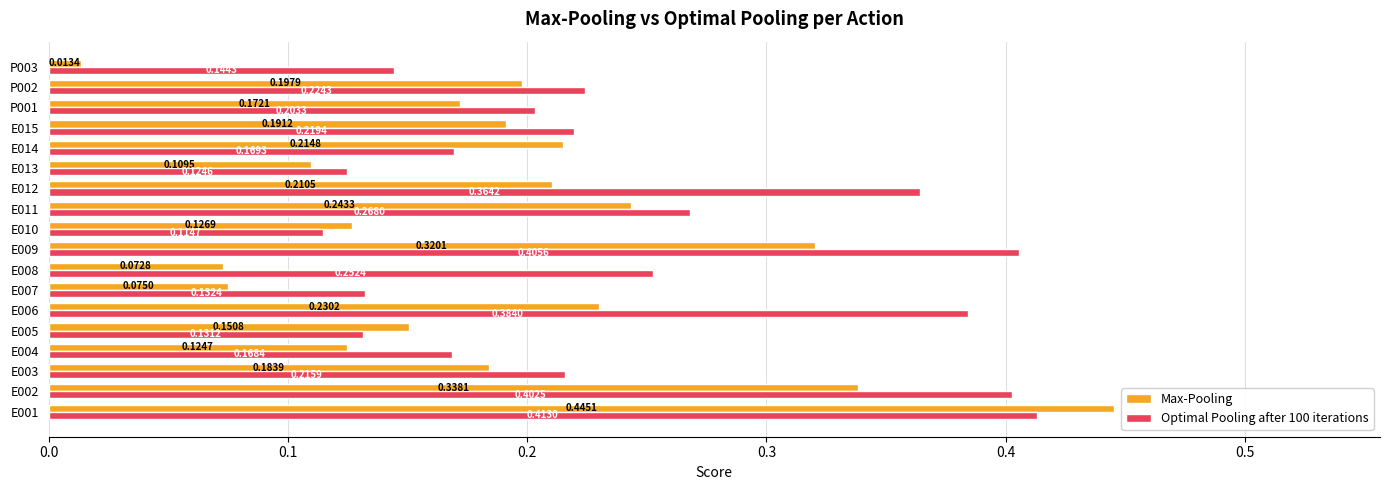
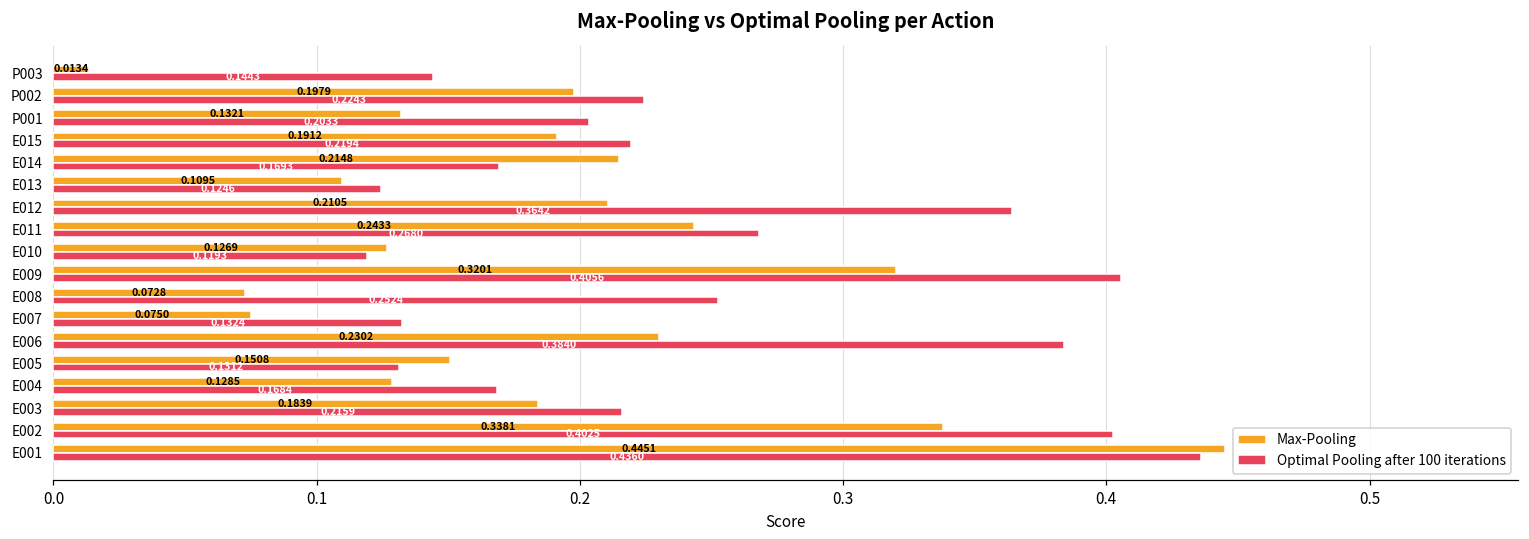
  {
    "Max-Pooling": {
      "P003": 0.0134,
      "P002": 0.1979,
-     "P001": 0.1721,
+     "P001": 0.1321,
      "E015": 0.1912,
      "E014": 0.2148,
      "E013": 0.1095,
      "E012": 0.2105,
      "E011": 0.2433,
      "E009": 0.3201,
      "E008": 0.0728,
      "E007": 0.0750,
      "E006": 0.2302,
      "E005": 0.1508,
-     "E004": 0.1247,
+     "E004": 0.1285,
      "E003": 0.1839,
      "E002": 0.3381,
      "E001": 0.4451
    },
    "Optimal Pooling after 100 iterations": {
      "P002": 0.2243,
      "P001": 0.2033,
      "E015": 0.2194,
      "E014": 0.1693,
      "E013": 0.1246,
      "E012": 0.3642,
      "E011": 0.2680,
-     "E010": 0.1147,
+     "E010": 0.1193,
      "E009": 0.4056,
      "E007": 0.1324,
      "E006": 0.3840,
      "E005": 0.1312,
      "E004": 0.1684,
      "E003": 0.2159,
      "E002": 0.4025,
-     "E001": 0.4130
+     "E001": 0.4360
    }
  }
